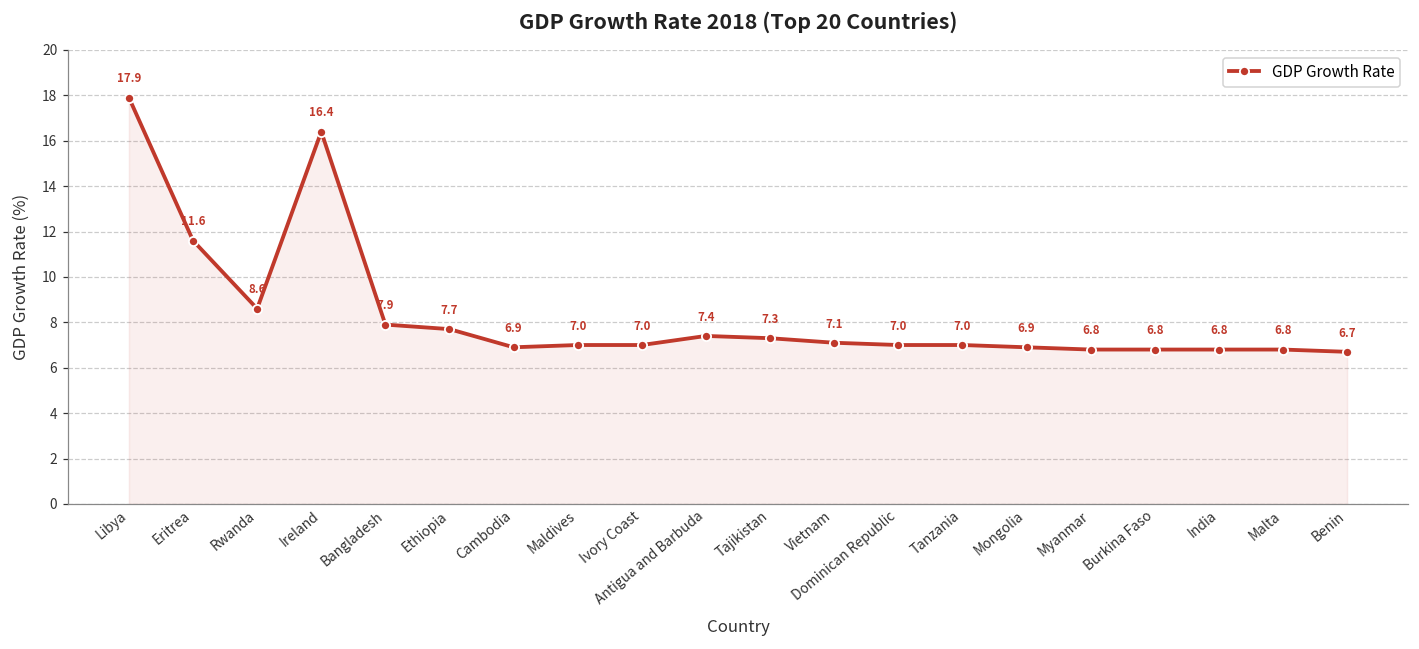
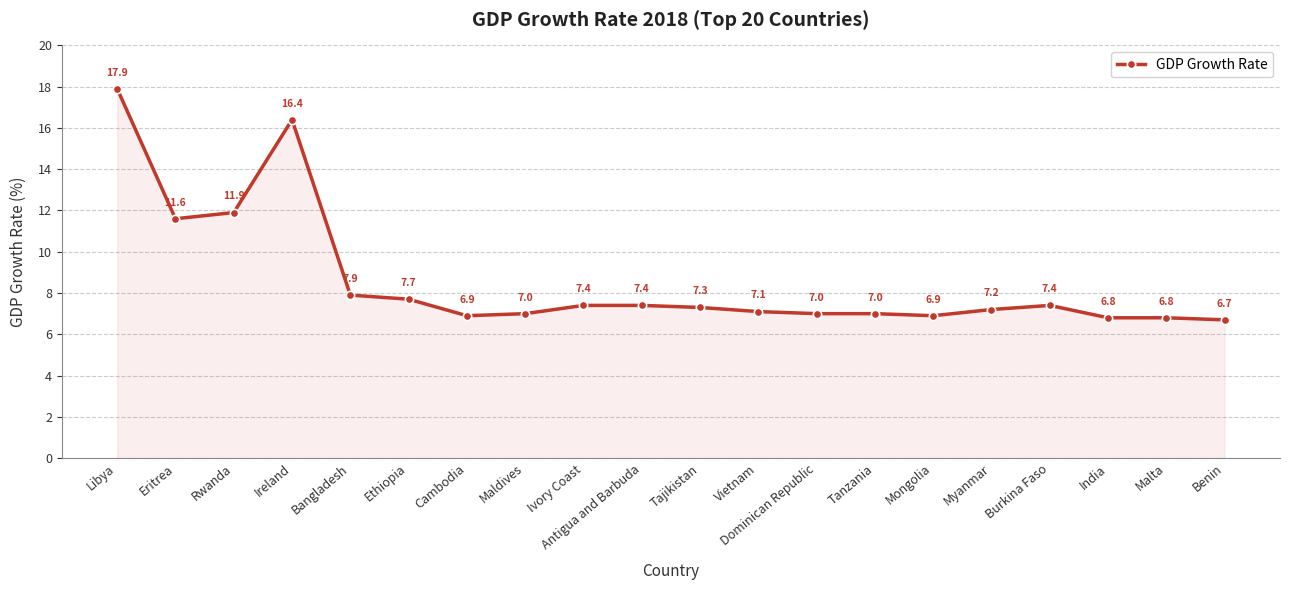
  {
    "Libya": 17.9,
    "Eritrea": 11.6,
-   "Rwanda": 8.6,
+   "Rwanda": 11.9,
    "Ireland": 16.4,
    "Bangladesh": 7.9,
    "Ethiopia": 7.7,
    "Cambodia": 6.9,
    "Maldives": 7.0,
-   "Ivory Coast": 7.0,
+   "Ivory Coast": 7.4,
    "Antigua and Barbuda": 7.4,
    "Tajikistan": 7.3,
    "Vietnam": 7.1,
    "Dominican Republic": 7.0,
    "Tanzania": 7.0,
    "Mongolia": 6.9,
-   "Myanmar": 6.8,
-   "Burkina Faso": 6.8,
+   "Myanmar": 7.2,
+   "Burkina Faso": 7.4,
    "India": 6.8,
    "Malta": 6.8,
    "Benin": 6.7
  }
